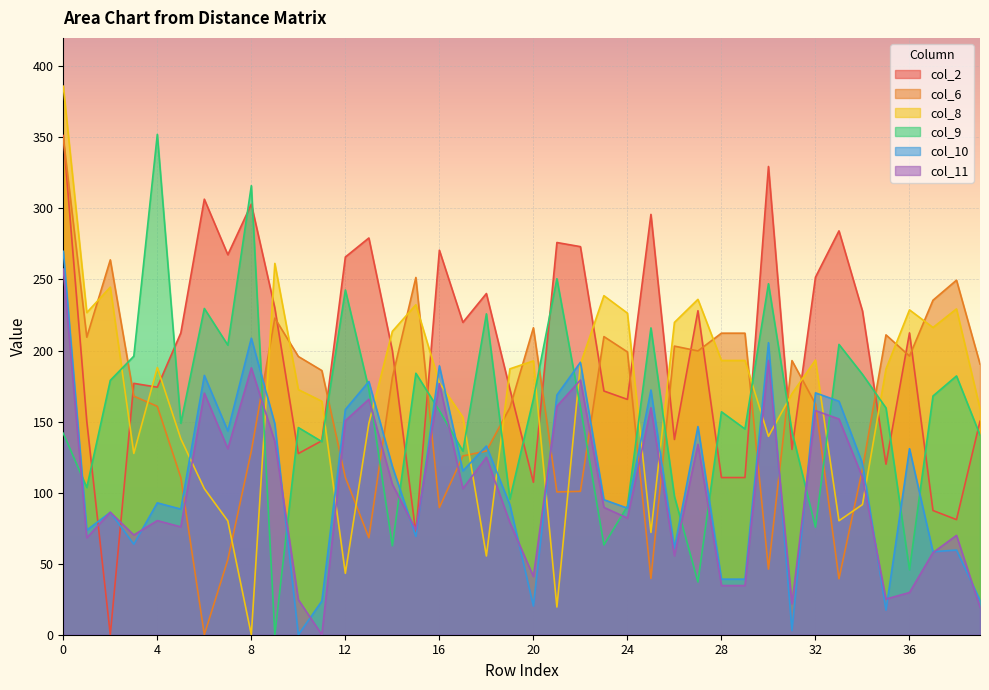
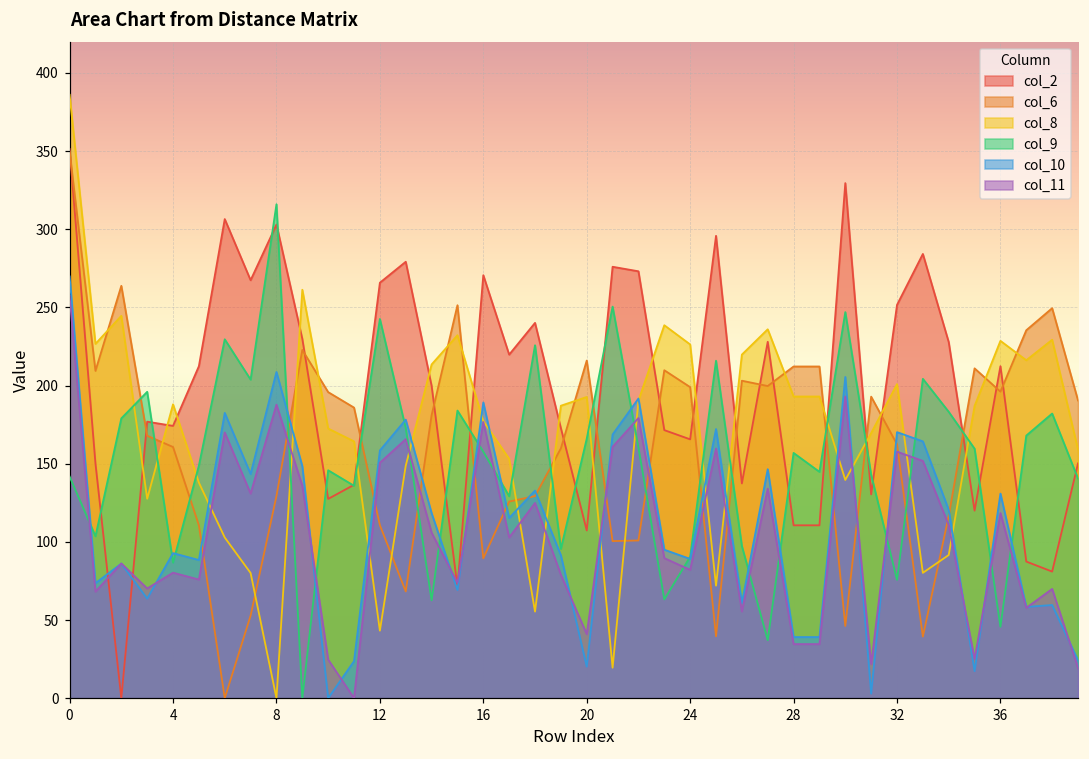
  {
    "col_8": {
      "0": 386,
      "4": 188,
      "8": 0,
      "12": 43,
      "20": 193,
      "24": 226,
      "28": 193,
-     "32": 193,
+     "32": 201,
      "36": 229
    },
    "col_9": {
      "0": 142,
-     "4": 352,
+     "4": 87,
      "8": 316,
      "12": 243,
      "16": 158,
      "20": 166,
      "28": 157,
      "32": 76,
      "36": 46
    },
    "col_10": {
      "0": 270,
      "4": 93,
      "8": 209,
      "12": 159,
      "16": 189,
      "20": 20,
      "28": 39,
      "32": 170,
      "36": 131
    },
    "col_11": {
      "0": 257,
      "4": 80,
      "8": 188,
      "12": 151,
      "20": 41,
      "24": 82,
      "28": 35,
      "32": 158,
-     "36": 30
+     "36": 118
    }
  }
